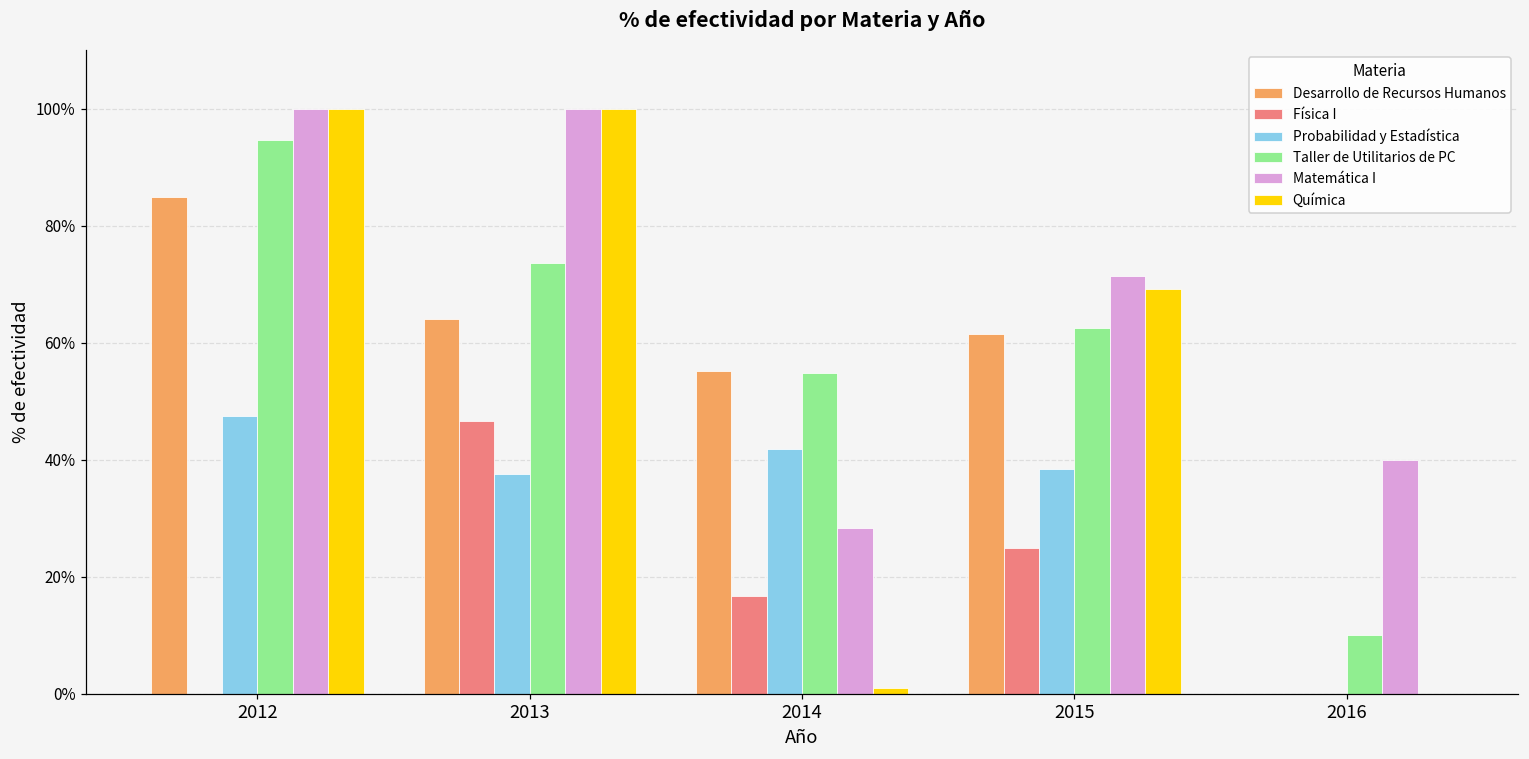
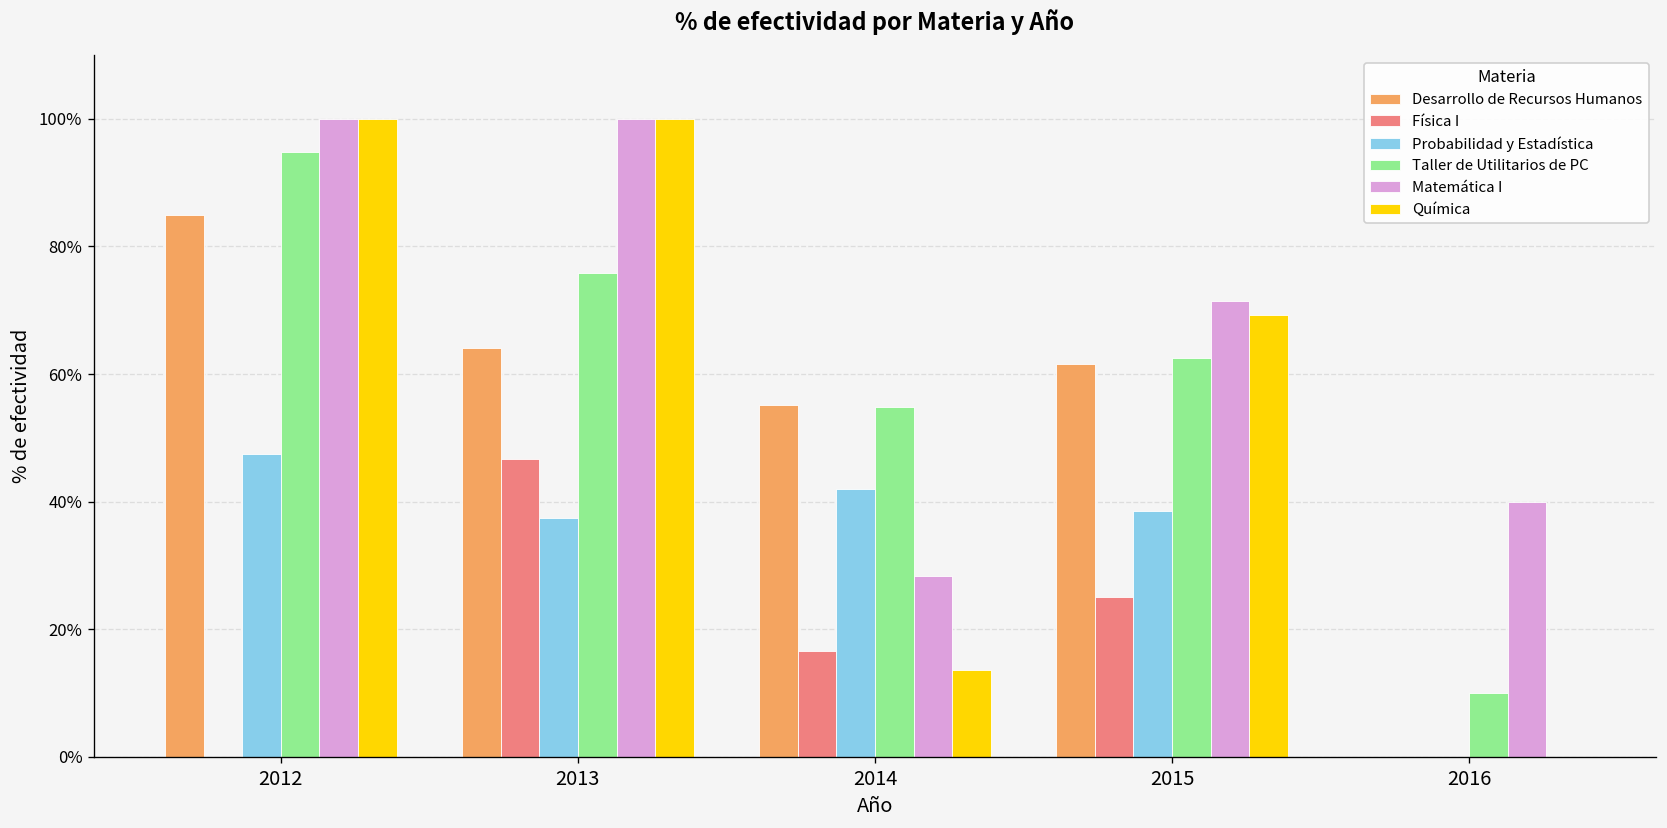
  {
    "Probabilidad y Estadística": {
      "2012": "48%",
      "2013": "38%",
      "2014": "42%",
      "2015": "38%",
      "2016": "0%"
    },
    "Taller de Utilitarios de PC": {
      "2012": "95%",
-     "2013": "74%",
+     "2013": "76%",
      "2014": "55%",
      "2015": "63%",
      "2016": "10%"
    },
    "Matemática I": {
      "2012": "100%",
      "2013": "100%",
      "2014": "28%",
      "2015": "71%",
      "2016": "40%"
    },
    "Química": {
      "2012": "100%",
      "2013": "100%",
-     "2014": "1%",
+     "2014": "14%",
      "2015": "69%",
      "2016": "0%"
    }
  }
